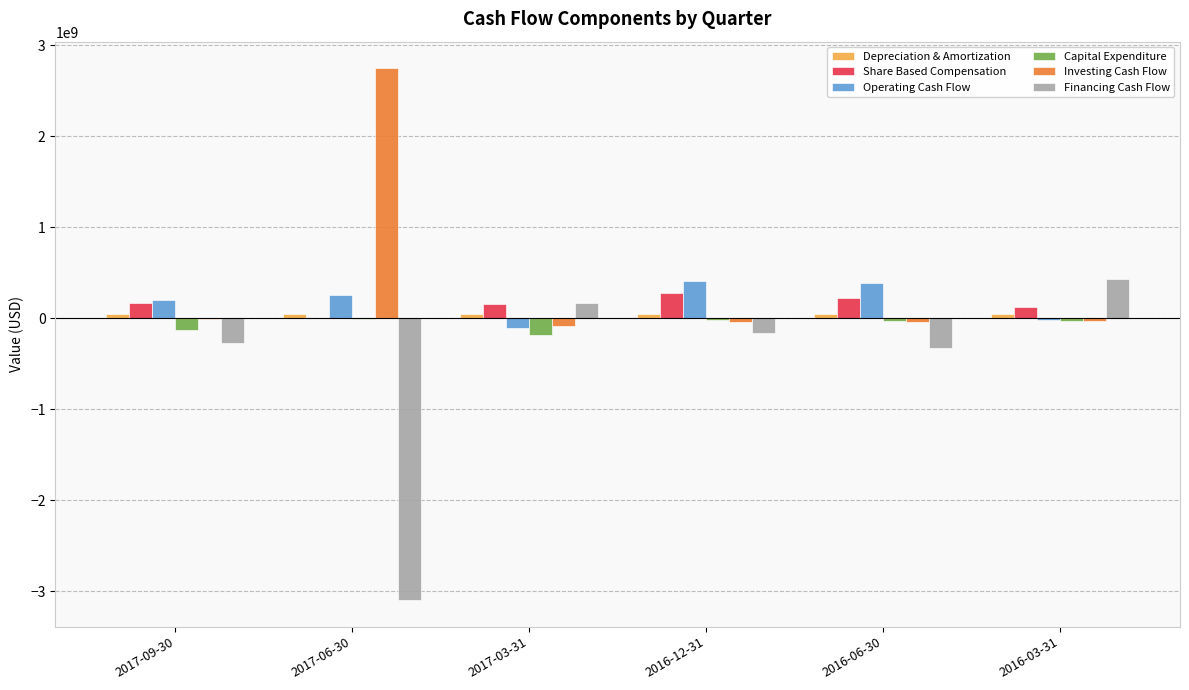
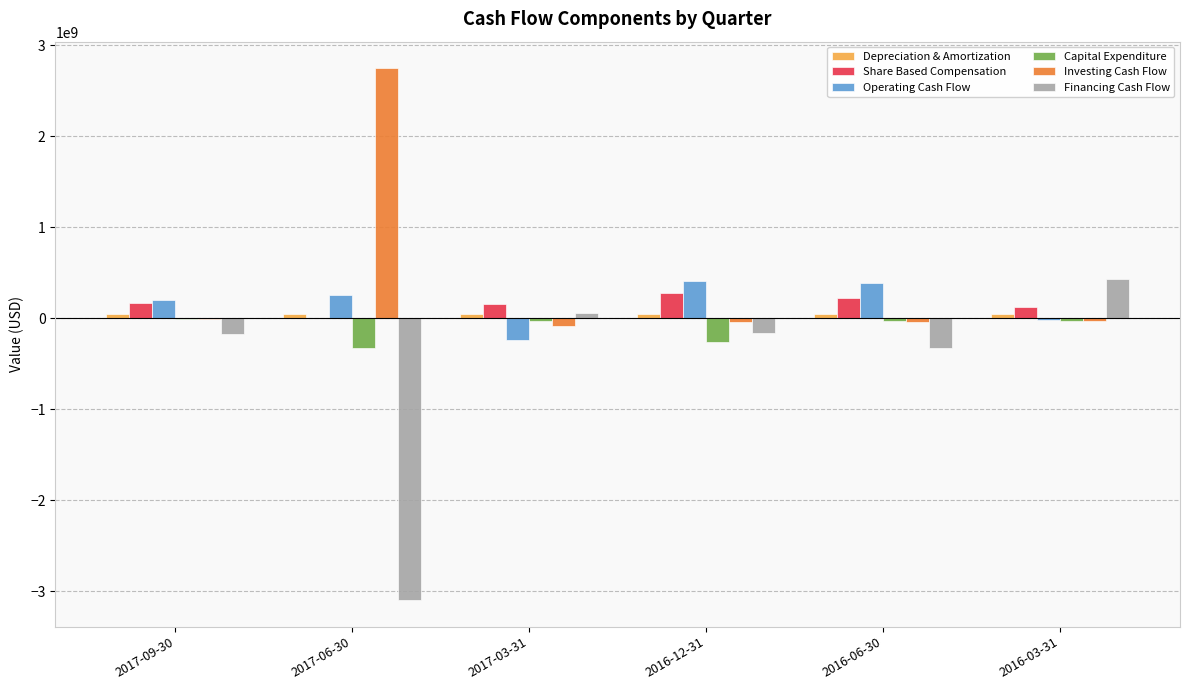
  {
    "Share Based Compensation": {
      "2017-09-30": 200000000,
      "2017-03-31": 200000000,
      "2016-12-31": 300000000,
      "2016-06-30": 200000000,
      "2016-03-31": 100000000
    },
    "Operating Cash Flow": {
      "2017-09-30": 200000000,
      "2017-06-30": 300000000,
-     "2017-03-31": -100000000,
+     "2017-03-31": -200000000,
      "2016-12-31": 400000000,
      "2016-06-30": 400000000
    },
    "Capital Expenditure": {
-     "2017-09-30": -100000000,
-     "2017-06-30": 0,
-     "2017-03-31": -200000000,
-     "2016-12-31": 0,
+     "2017-09-30": 0,
+     "2017-06-30": -300000000,
+     "2017-03-31": 0,
+     "2016-12-31": -300000000,
      "2016-06-30": 0
    },
    "Financing Cash Flow": {
-     "2017-09-30": -300000000,
+     "2017-09-30": -200000000,
      "2017-06-30": -3100000000,
-     "2017-03-31": 200000000,
+     "2017-03-31": 100000000,
      "2016-12-31": -200000000,
      "2016-06-30": -300000000,
      "2016-03-31": 400000000
    }
  }
